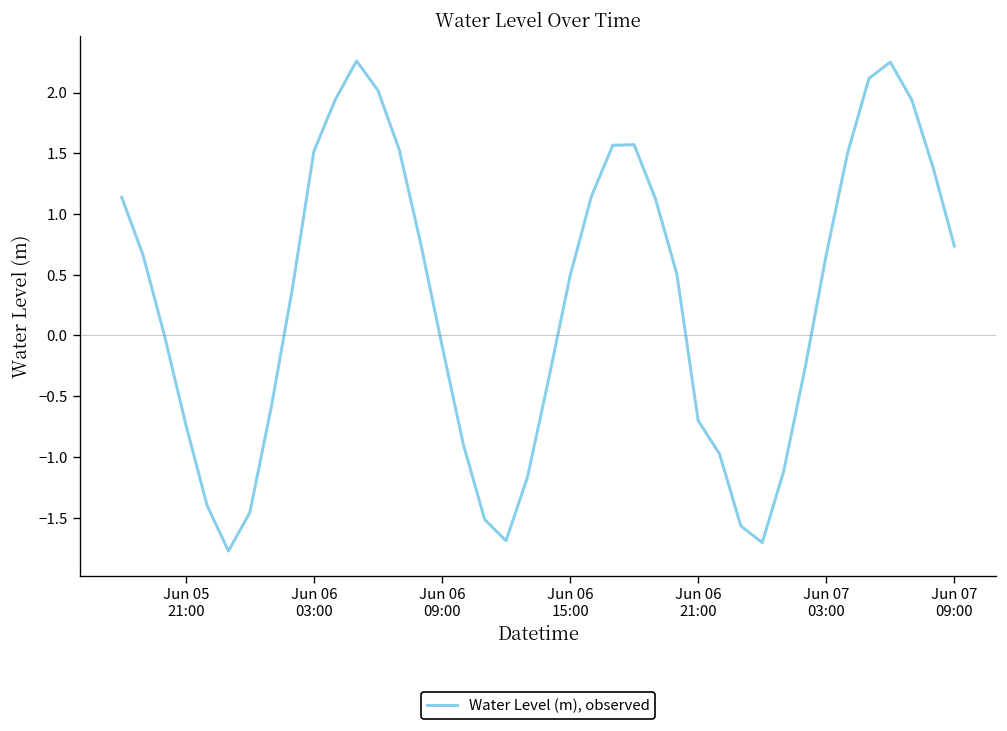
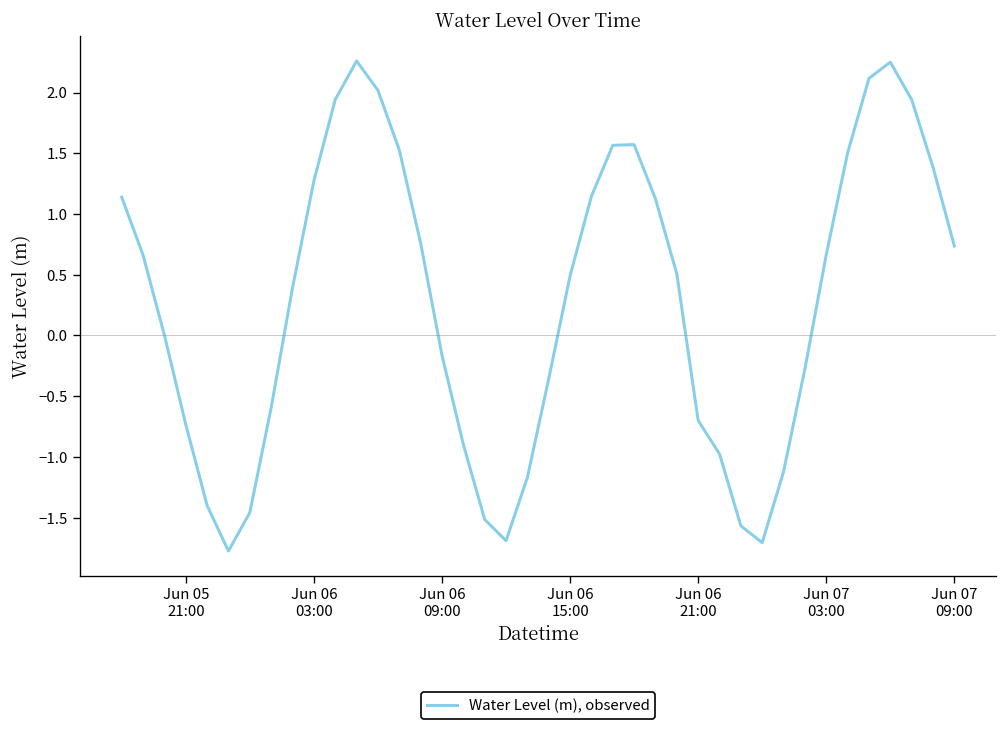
  {
    "Jun 05 21:00": -0.73,
-   "Jun 06 03:00": 1.51,
-   "Jun 06 09:00": -0.08,
+   "Jun 06 03:00": 1.27,
+   "Jun 06 09:00": -0.16,
    "Jun 06 15:00": 0.49,
    "Jun 06 21:00": -0.70,
    "Jun 07 03:00": 0.66,
    "Jun 07 09:00": 0.74
  }
